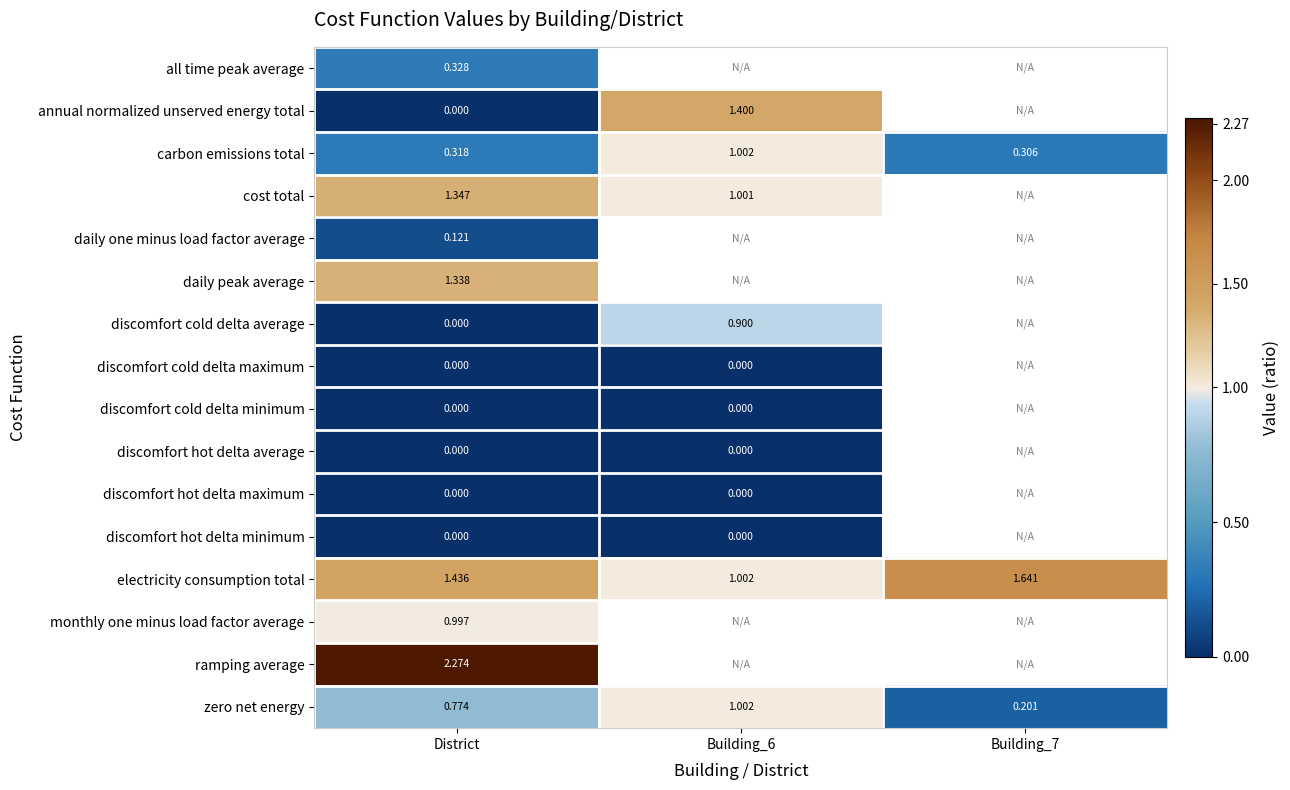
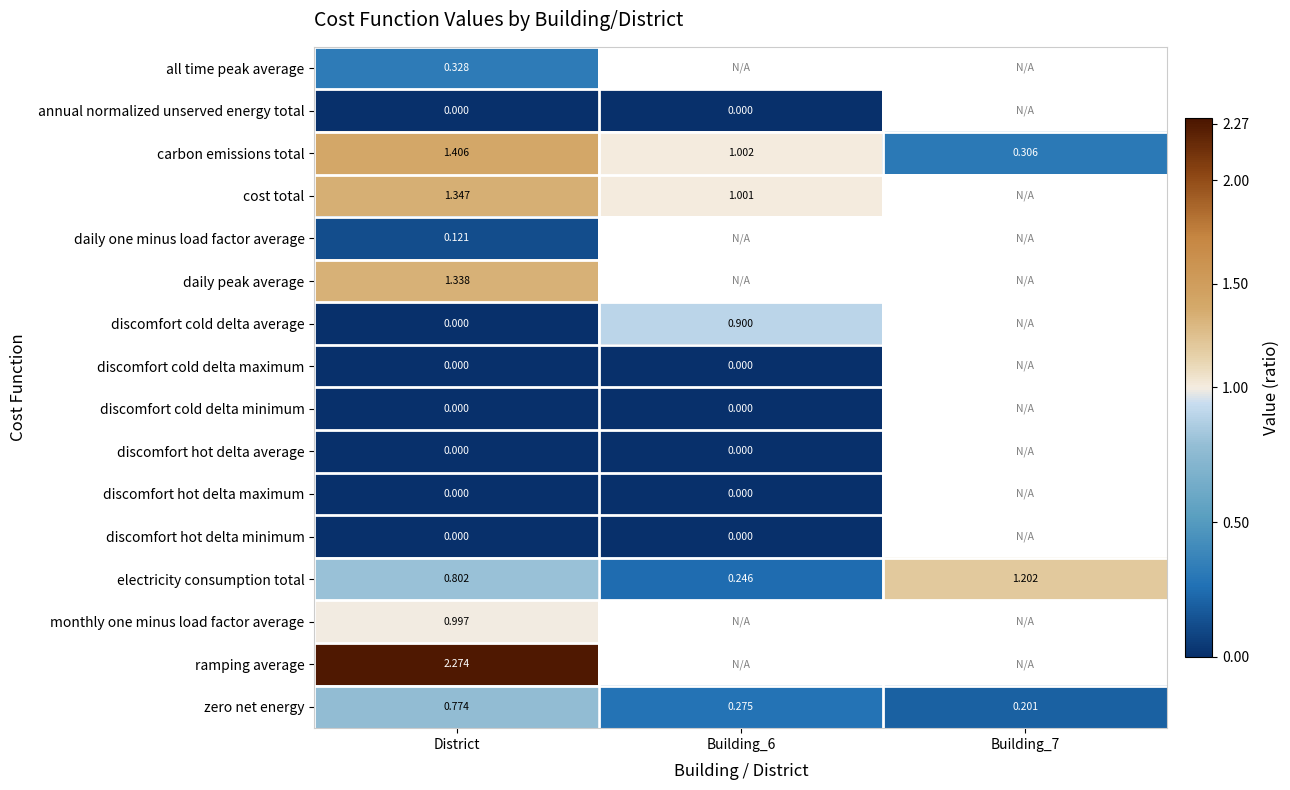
  {
    "all time peak average": {
      "District": 0.328
    },
    "annual normalized unserved energy total": {
      "District": 0.000,
-     "Building_6": 1.400
+     "Building_6": 0.000
    },
    "carbon emissions total": {
-     "District": 0.318,
+     "District": 1.406,
      "Building_6": 1.002,
      "Building_7": 0.306
    },
    "cost total": {
      "District": 1.347,
      "Building_6": 1.001
    },
    "daily one minus load factor average": {
      "District": 0.121
    },
    "daily peak average": {
      "District": 1.338
    },
    "discomfort cold delta average": {
      "District": 0.000,
      "Building_6": 0.900
    },
    "discomfort cold delta maximum": {
      "District": 0.000,
      "Building_6": 0.000
    },
    "discomfort cold delta minimum": {
      "District": 0.000,
      "Building_6": 0.000
    },
    "discomfort hot delta average": {
      "District": 0.000,
      "Building_6": 0.000
    },
    "discomfort hot delta maximum": {
      "District": 0.000,
      "Building_6": 0.000
    },
    "discomfort hot delta minimum": {
      "District": 0.000,
      "Building_6": 0.000
    },
    "electricity consumption total": {
-     "District": 1.436,
-     "Building_6": 1.002,
-     "Building_7": 1.641
+     "District": 0.802,
+     "Building_6": 0.246,
+     "Building_7": 1.202
    },
    "monthly one minus load factor average": {
      "District": 0.997
    },
    "ramping average": {
      "District": 2.274
    },
    "zero net energy": {
      "District": 0.774,
-     "Building_6": 1.002,
+     "Building_6": 0.275,
      "Building_7": 0.201
    }
  }
